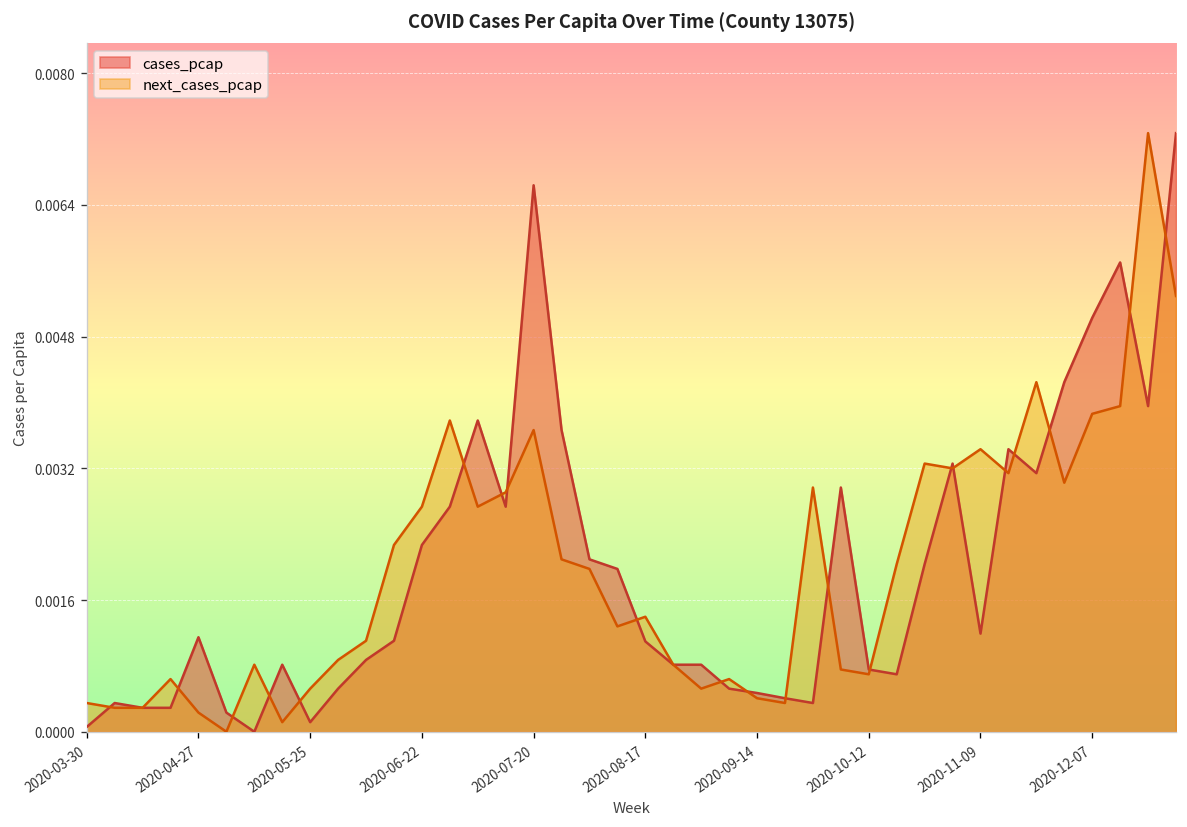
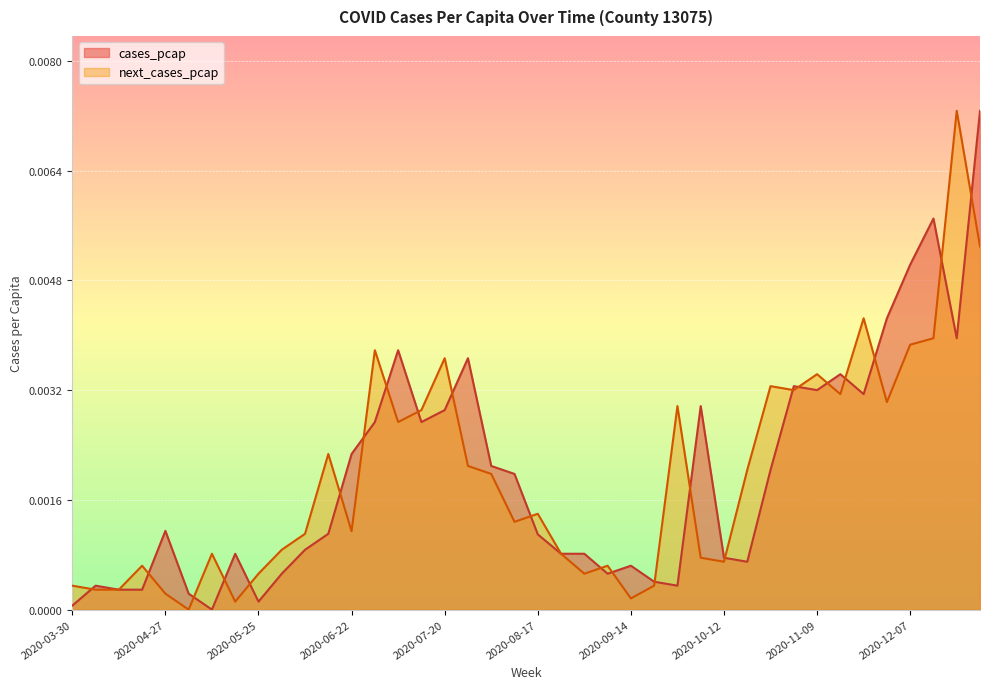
  {
    "cases_pcap": {
      "2020-03-30": 0.0001,
      "2020-04-27": 0.0011,
      "2020-05-25": 0.0001,
      "2020-06-22": 0.0023,
-     "2020-07-20": 0.0066,
+     "2020-07-20": 0.0029,
      "2020-08-17": 0.0011,
-     "2020-09-14": 0.0005,
+     "2020-09-14": 0.0006,
      "2020-10-12": 0.0008,
-     "2020-11-09": 0.0012,
+     "2020-11-09": 0.0032,
      "2020-12-07": 0.0050
    },
    "next_cases_pcap": {
      "2020-03-30": 0.0003,
      "2020-04-27": 0.0002,
      "2020-05-25": 0.0005,
-     "2020-06-22": 0.0027,
+     "2020-06-22": 0.0011,
      "2020-07-20": 0.0037,
      "2020-08-17": 0.0014,
-     "2020-09-14": 0.0004,
+     "2020-09-14": 0.0002,
      "2020-10-12": 0.0007,
      "2020-11-09": 0.0034,
      "2020-12-07": 0.0039
    }
  }
